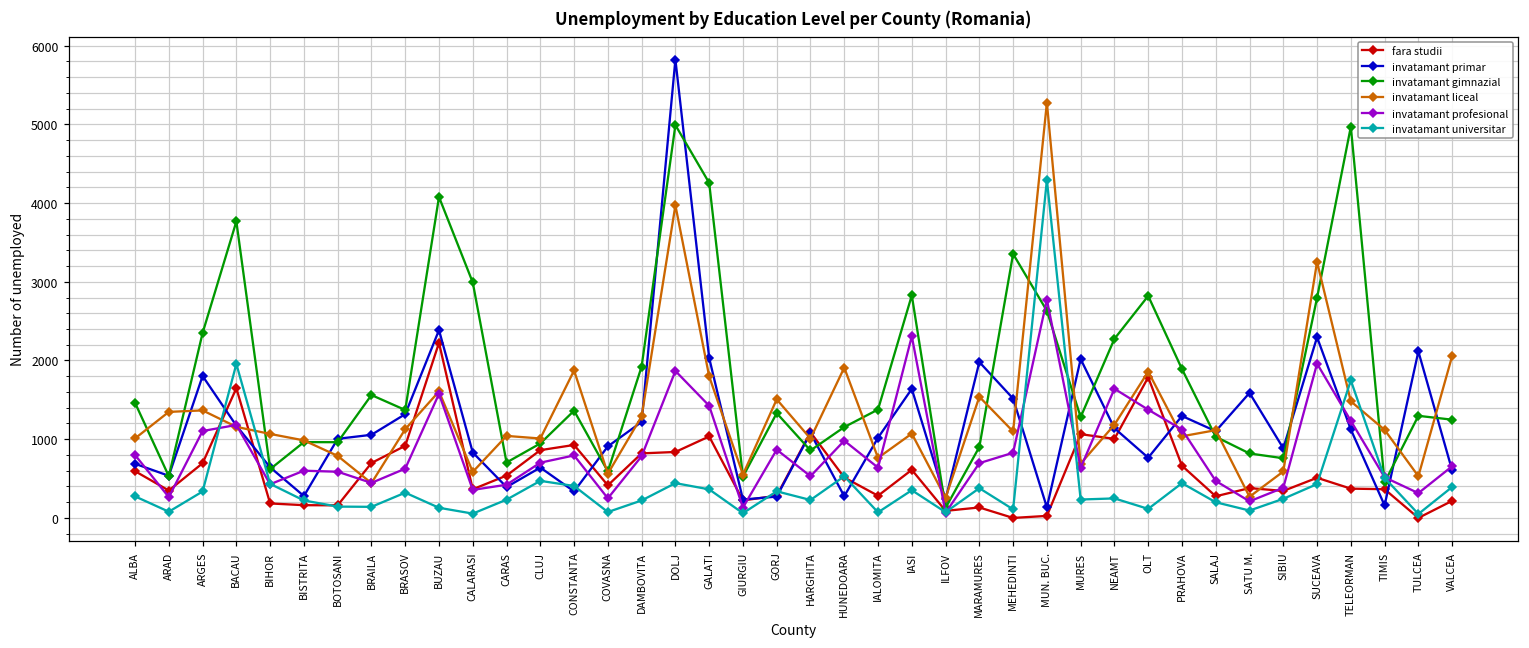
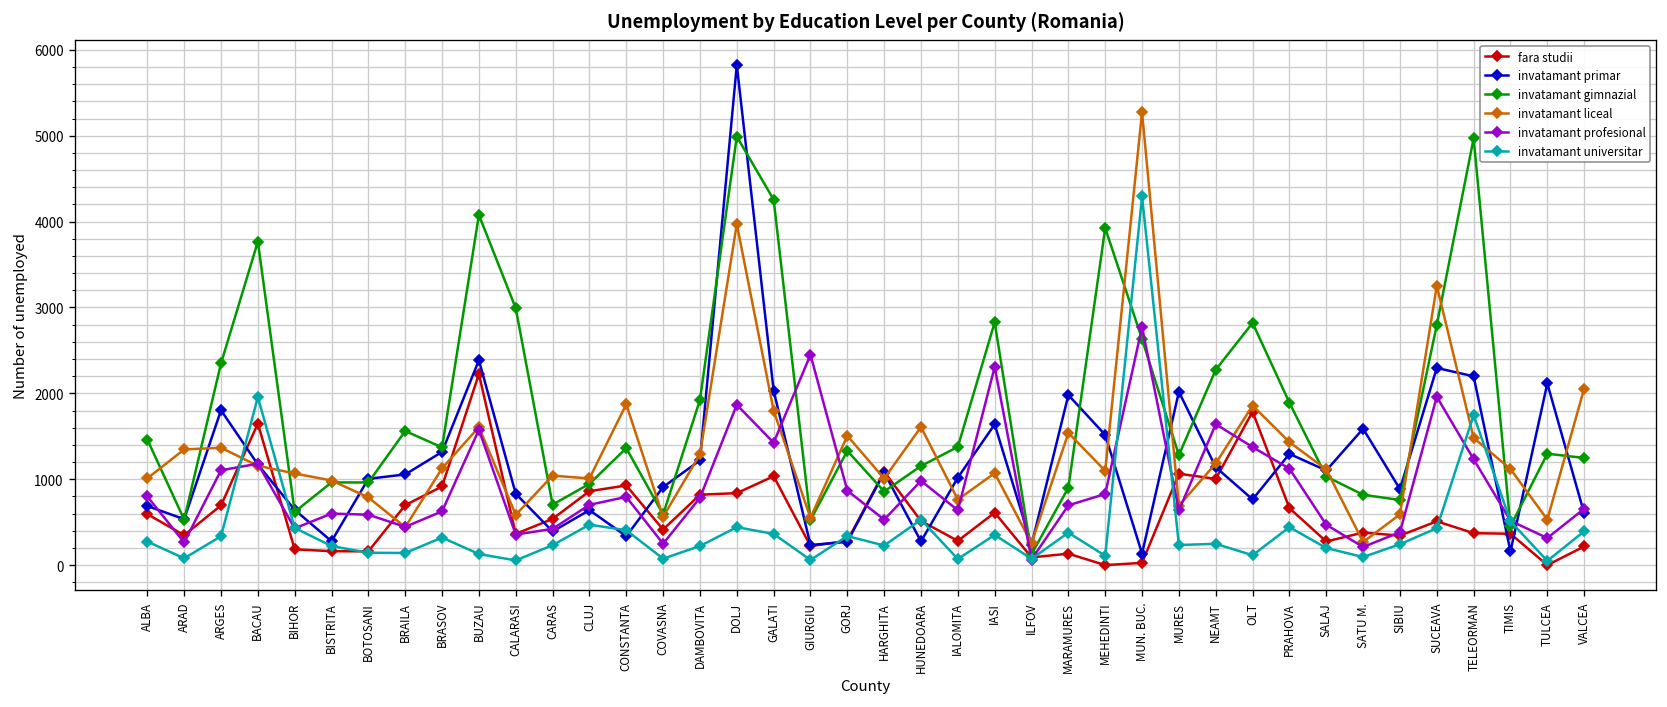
  {
    "fara studii": {
      "ALBA": 600,
      "ARAD": 300,
      "ARGES": 700,
      "BACAU": 1600,
      "BIHOR": 200,
      "BISTRITA": 200,
      "BRAILA": 700,
      "BRASOV": 900,
      "BUZAU": 2200,
      "CARAS": 500,
      "CLUJ": 900,
      "CONSTANTA": 900,
      "COVASNA": 400,
      "DOLJ": 800,
      "GALATI": 1000,
      "IALOMITA": 300,
      "IASI": 600,
      "MARAMURES": 100,
      "MEHEDINTI": 0,
      "MUN. BUC.": 0,
      "MURES": 1100,
      "NEAMT": 1000,
      "OLT": 1800,
      "PRAHOVA": 700,
      "SALAJ": 300,
      "SATU M.": 400,
      "SIBIU": 300,
      "SUCEAVA": 500,
      "TELEORMAN": 400,
      "TIMIS": 400,
      "TULCEA": 0,
      "VALCEA": 200
    },
    "invatamant primar": {
      "ALBA": 700,
      "ARGES": 1800,
      "BISTRITA": 300,
      "BOTOSANI": 1000,
      "BRAILA": 1100,
      "BRASOV": 1300,
      "BUZAU": 2400,
      "CALARASI": 800,
      "CLUJ": 600,
      "CONSTANTA": 300,
      "COVASNA": 900,
      "DAMBOVITA": 1200,
      "DOLJ": 5800,
      "GALATI": 2000,
      "HUNEDOARA": 300,
      "IALOMITA": 1000,
      "IASI": 1600,
      "MARAMURES": 2000,
      "MEHEDINTI": 1500,
      "MUN. BUC.": 100,
      "MURES": 2000,
      "NEAMT": 1100,
      "OLT": 800,
      "PRAHOVA": 1300,
      "SATU M.": 1600,
      "SIBIU": 900,
      "SUCEAVA": 2300,
-     "TELEORMAN": 1100,
+     "TELEORMAN": 2200,
      "TIMIS": 200,
      "TULCEA": 2100,
      "VALCEA": 600
    },
    "invatamant gimnazial": {
      "ALBA": 1500,
      "ARGES": 2300,
      "BACAU": 3800,
      "BOTOSANI": 1000,
      "BRAILA": 1600,
      "BRASOV": 1400,
      "BUZAU": 4100,
      "CALARASI": 3000,
      "CARAS": 700,
      "CLUJ": 900,
      "CONSTANTA": 1400,
      "DAMBOVITA": 1900,
      "DOLJ": 5000,
      "GALATI": 4300,
      "GORJ": 1300,
      "HARGHITA": 900,
      "HUNEDOARA": 1200,
      "IALOMITA": 1400,
      "IASI": 2800,
      "ILFOV": 100,
      "MARAMURES": 900,
-     "MEHEDINTI": 3400,
+     "MEHEDINTI": 3900,
      "MUN. BUC.": 2600,
      "MURES": 1300,
      "NEAMT": 2300,
      "OLT": 2800,
      "PRAHOVA": 1900,
      "SALAJ": 1000,
      "SATU M.": 800,
      "SIBIU": 800,
      "SUCEAVA": 2800,
      "TELEORMAN": 5000,
      "TIMIS": 500,
      "TULCEA": 1300,
      "VALCEA": 1200
    },
    "invatamant liceal": {
      "ALBA": 1000,
      "ARAD": 1300,
      "ARGES": 1400,
      "BIHOR": 1100,
      "BOTOSANI": 800,
      "BRASOV": 1100,
      "CALARASI": 600,
      "CARAS": 1000,
      "CLUJ": 1000,
      "CONSTANTA": 1900,
      "DAMBOVITA": 1300,
      "DOLJ": 4000,
      "GALATI": 1800,
      "GORJ": 1500,
      "HARGHITA": 1000,
-     "HUNEDOARA": 1900,
+     "HUNEDOARA": 1600,
      "IALOMITA": 800,
      "IASI": 1100,
      "MARAMURES": 1500,
      "MEHEDINTI": 1100,
      "MUN. BUC.": 5300,
      "MURES": 700,
      "NEAMT": 1200,
      "OLT": 1900,
-     "PRAHOVA": 1000,
+     "PRAHOVA": 1400,
      "SATU M.": 300,
      "SIBIU": 600,
      "SUCEAVA": 3300,
      "TELEORMAN": 1500,
      "TIMIS": 1100,
      "TULCEA": 500,
      "VALCEA": 2100
    },
    "invatamant profesional": {
      "ALBA": 800,
      "ARAD": 300,
      "ARGES": 1100,
      "BISTRITA": 600,
      "BOTOSANI": 600,
      "BRASOV": 600,
      "CLUJ": 700,
      "CONSTANTA": 800,
      "COVASNA": 200,
      "DOLJ": 1900,
      "GALATI": 1400,
-     "GIURGIU": 100,
+     "GIURGIU": 2500,
      "GORJ": 900,
      "HARGHITA": 500,
      "HUNEDOARA": 1000,
      "IALOMITA": 600,
      "IASI": 2300,
      "MARAMURES": 700,
      "MEHEDINTI": 800,
      "MUN. BUC.": 2800,
      "MURES": 600,
      "NEAMT": 1600,
      "OLT": 1400,
      "PRAHOVA": 1100,
      "SALAJ": 500,
      "SATU M.": 200,
      "SIBIU": 400,
      "SUCEAVA": 2000,
      "TELEORMAN": 1200,
      "TULCEA": 300,
      "VALCEA": 700
    },
    "invatamant universitar": {
      "ALBA": 300,
      "ARAD": 100,
      "ARGES": 300,
      "BACAU": 2000,
      "BISTRITA": 200,
      "BRAILA": 100,
      "BRASOV": 300,
      "BUZAU": 100,
      "CALARASI": 100,
      "CARAS": 200,
      "CLUJ": 500,
      "CONSTANTA": 400,
      "COVASNA": 100,
      "DAMBOVITA": 200,
      "DOLJ": 400,
      "GALATI": 400,
      "GIURGIU": 100,
      "GORJ": 300,
      "HARGHITA": 200,
      "IALOMITA": 100,
      "IASI": 400,
      "MARAMURES": 400,
      "MEHEDINTI": 100,
      "MUN. BUC.": 4300,
      "MURES": 200,
      "NEAMT": 200,
      "OLT": 100,
      "PRAHOVA": 400,
      "SALAJ": 200,
      "SATU M.": 100,
      "SIBIU": 200,
      "SUCEAVA": 400,
      "TELEORMAN": 1700,
      "TULCEA": 100,
      "VALCEA": 400
    }
  }
